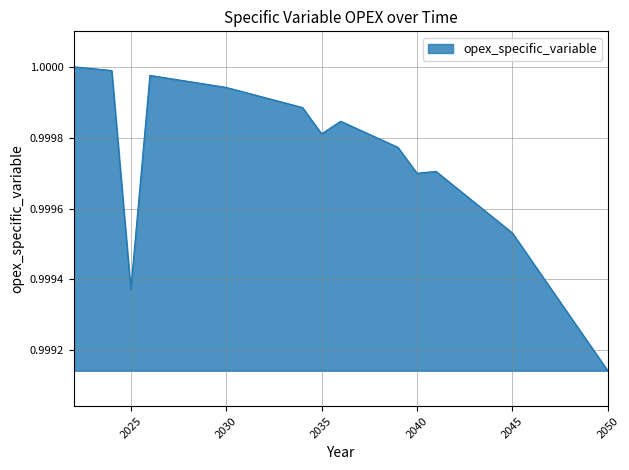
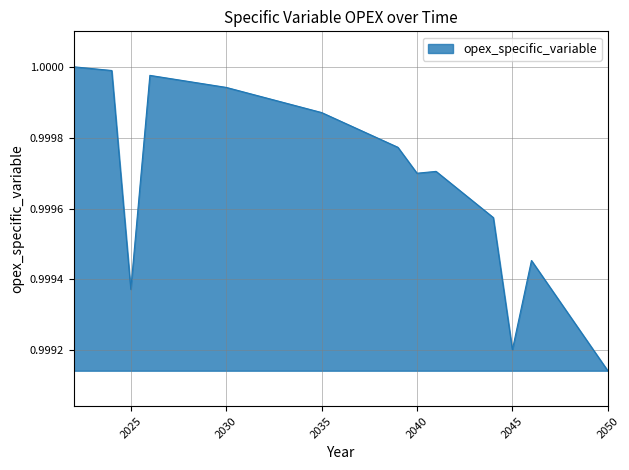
  {
    "2025": 0.99937,
    "2030": 0.99994,
-   "2035": 0.99981,
+   "2035": 0.99987,
    "2040": 0.99970,
-   "2045": 0.99953,
+   "2045": 0.99920,
    "2050": 0.99914
  }
